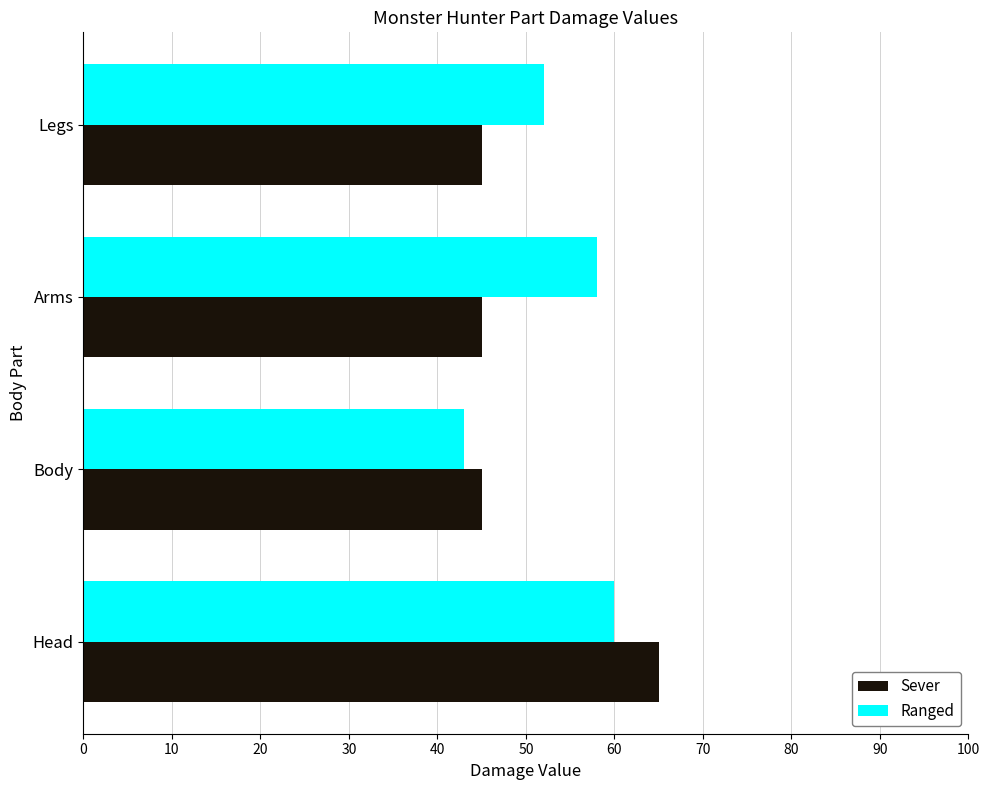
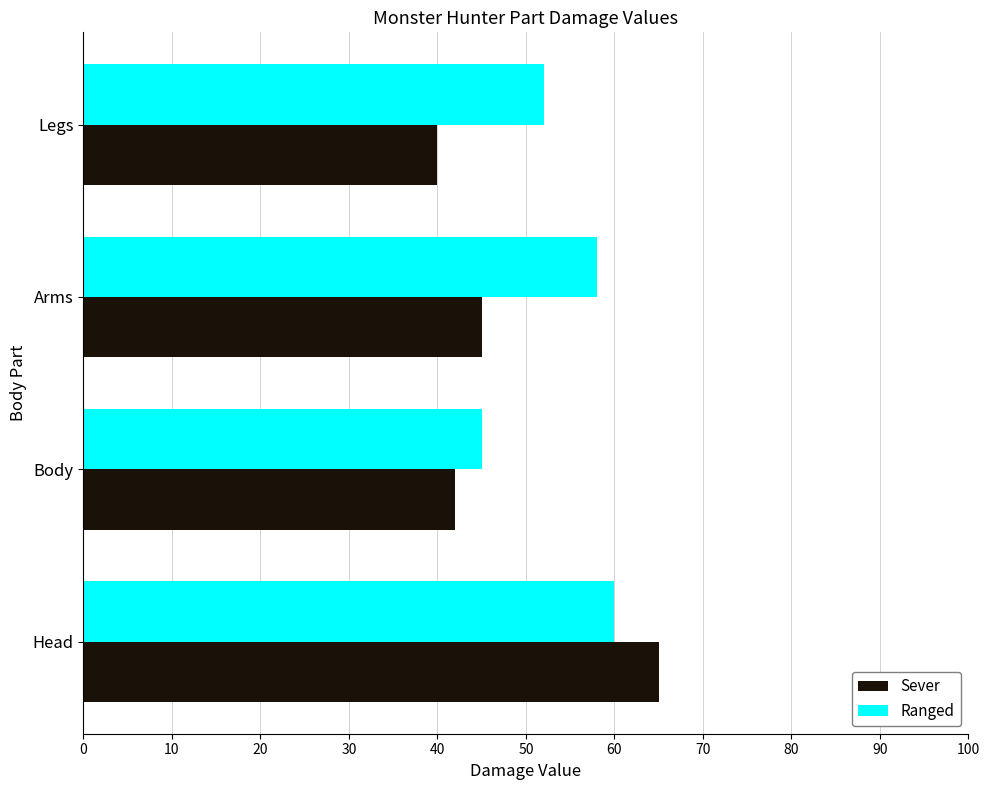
  {
    "Sever": {
-     "Legs": 45,
+     "Legs": 40,
      "Arms": 45,
-     "Body": 45,
+     "Body": 42,
      "Head": 65
    },
    "Ranged": {
      "Legs": 52,
      "Arms": 58,
-     "Body": 43,
+     "Body": 45,
      "Head": 60
    }
  }
